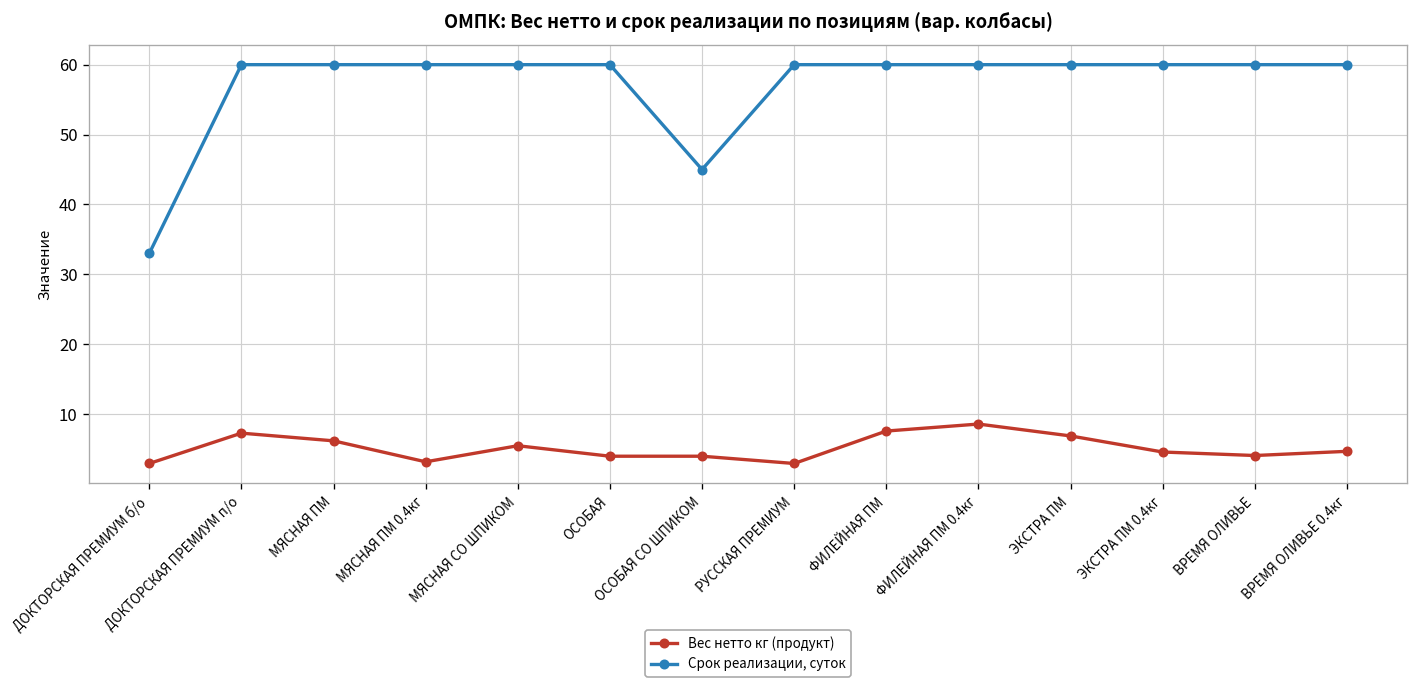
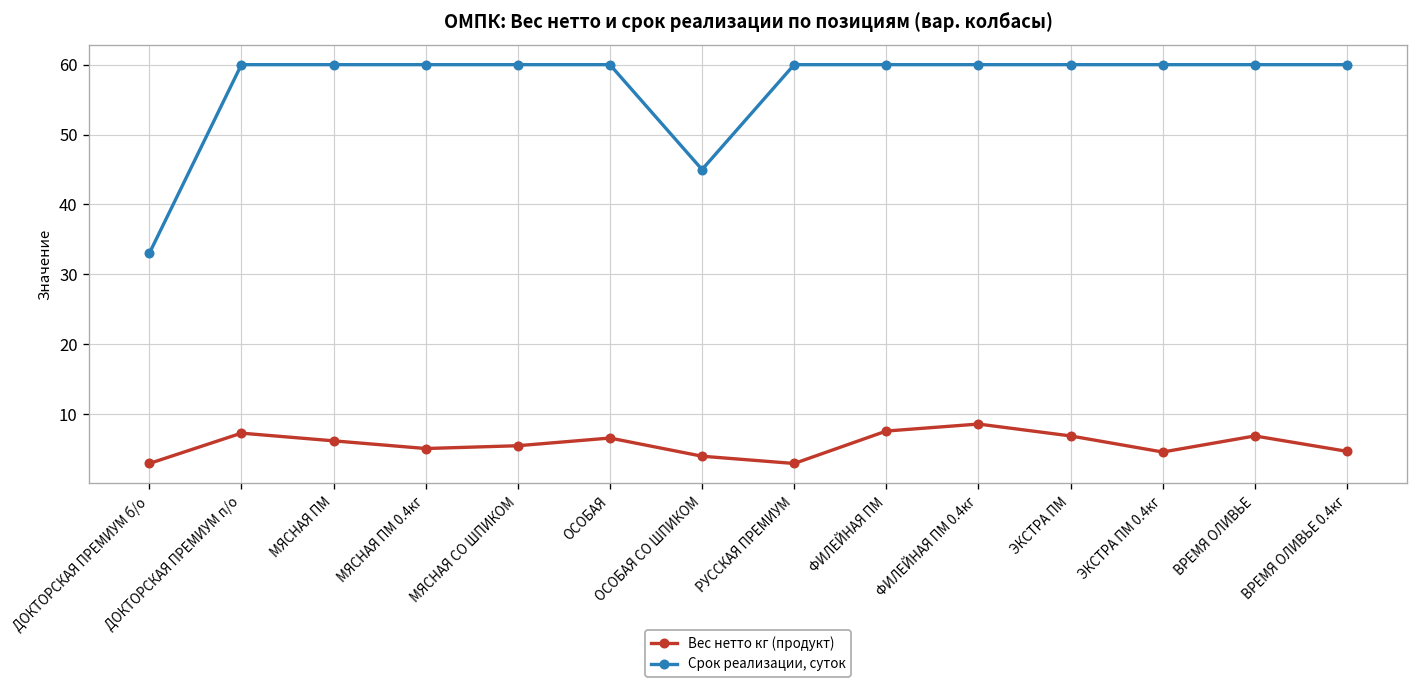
  {
    "Вес нетто кг (продукт)": {
      "ДОКТОРСКАЯ ПРЕМИУМ б/о": 3,
      "ДОКТОРСКАЯ ПРЕМИУМ п/о": 7,
      "МЯСНАЯ ПМ": 6,
-     "МЯСНАЯ ПМ 0.4кг": 3,
+     "МЯСНАЯ ПМ 0.4кг": 5,
      "МЯСНАЯ СО ШПИКОМ": 6,
-     "ОСОБАЯ": 4,
+     "ОСОБАЯ": 7,
      "ОСОБАЯ СО ШПИКОМ": 4,
      "РУССКАЯ ПРЕМИУМ": 3,
      "ФИЛЕЙНАЯ ПМ": 8,
      "ФИЛЕЙНАЯ ПМ 0.4кг": 9,
      "ЭКСТРА ПМ": 7,
      "ЭКСТРА ПМ 0.4кг": 5,
-     "ВРЕМЯ ОЛИВЬЕ": 4,
+     "ВРЕМЯ ОЛИВЬЕ": 7,
      "ВРЕМЯ ОЛИВЬЕ 0.4кг": 5
    },
    "Срок реализации, суток": {
      "ДОКТОРСКАЯ ПРЕМИУМ б/о": 33,
      "ДОКТОРСКАЯ ПРЕМИУМ п/о": 60,
      "МЯСНАЯ ПМ": 60,
      "МЯСНАЯ ПМ 0.4кг": 60,
      "МЯСНАЯ СО ШПИКОМ": 60,
      "ОСОБАЯ": 60,
      "ОСОБАЯ СО ШПИКОМ": 45,
      "РУССКАЯ ПРЕМИУМ": 60,
      "ФИЛЕЙНАЯ ПМ": 60,
      "ФИЛЕЙНАЯ ПМ 0.4кг": 60,
      "ЭКСТРА ПМ": 60,
      "ЭКСТРА ПМ 0.4кг": 60,
      "ВРЕМЯ ОЛИВЬЕ": 60,
      "ВРЕМЯ ОЛИВЬЕ 0.4кг": 60
    }
  }
